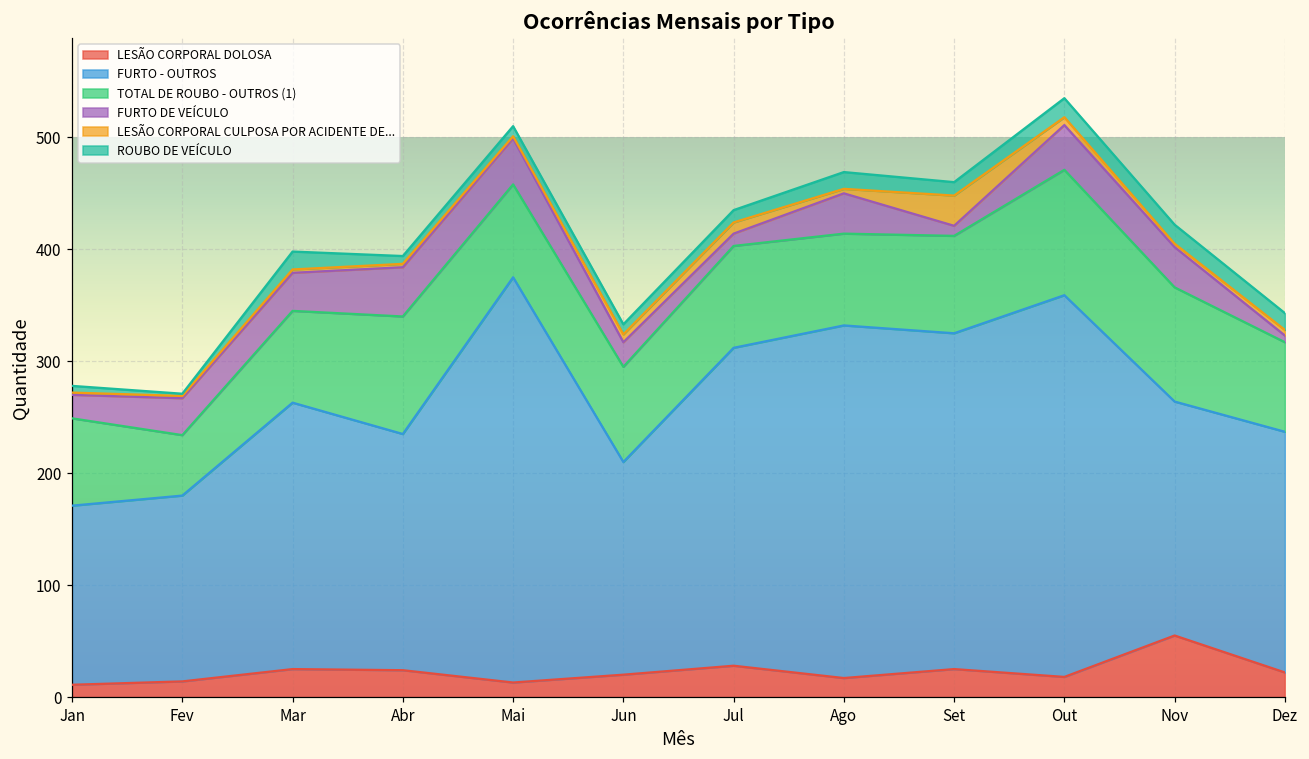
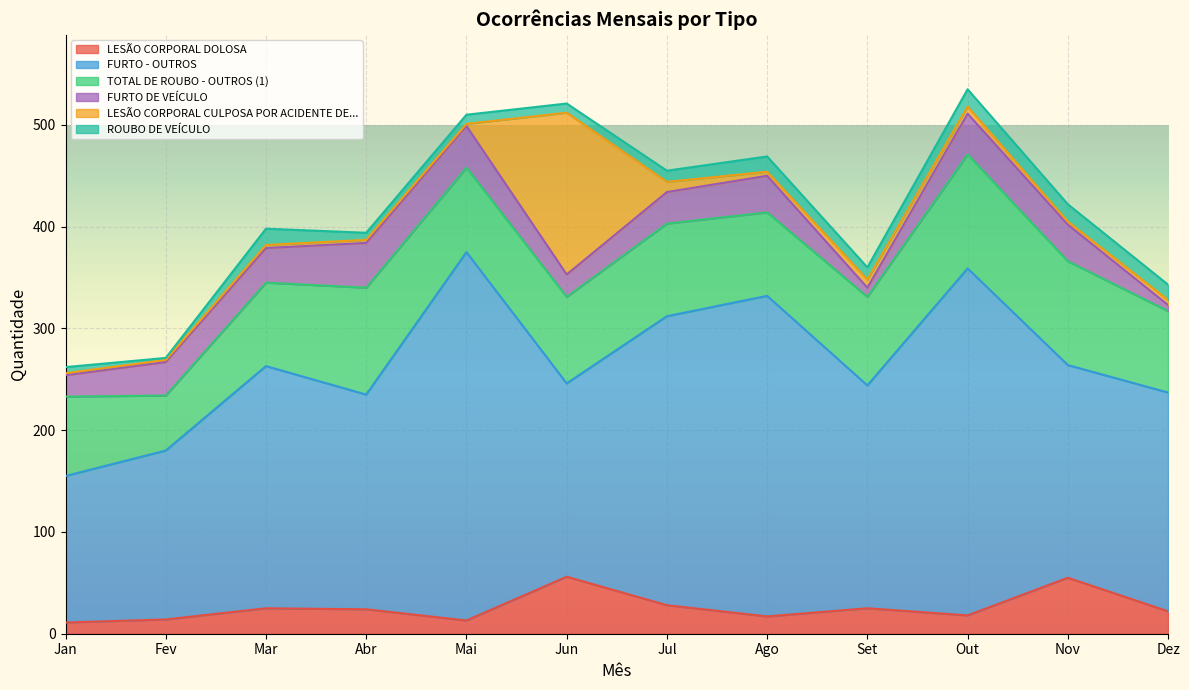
  {
    "LESÃO CORPORAL DOLOSA": {
      "Jan": 11,
      "Fev": 14,
      "Mar": 25,
      "Abr": 24,
      "Mai": 13,
-     "Jun": 20,
+     "Jun": 56,
      "Jul": 28,
      "Ago": 17,
      "Set": 25,
      "Out": 18,
      "Nov": 55,
      "Dez": 22
    },
    "FURTO - OUTROS": {
-     "Jan": 160,
+     "Jan": 144,
      "Fev": 166,
      "Mar": 238,
      "Abr": 211,
      "Mai": 362,
      "Jun": 190,
      "Jul": 284,
      "Ago": 315,
-     "Set": 300,
+     "Set": 219,
      "Out": 341,
      "Nov": 209,
      "Dez": 215
    },
    "FURTO DE VEÍCULO": {
      "Mar": 34,
      "Abr": 44,
      "Jun": 22,
-     "Jul": 11,
+     "Jul": 31,
      "Ago": 36,
      "Set": 9,
      "Out": 40,
      "Nov": 36,
      "Dez": 6
    },
    "LESÃO CORPORAL CULPOSA POR ACIDENTE DE...": {
      "Mar": 3,
      "Abr": 3,
-     "Jun": 7,
+     "Jun": 159,
      "Jul": 10,
      "Ago": 4,
-     "Set": 27,
+     "Set": 8,
      "Out": 7,
      "Nov": 3,
      "Dez": 5
    }
  }
